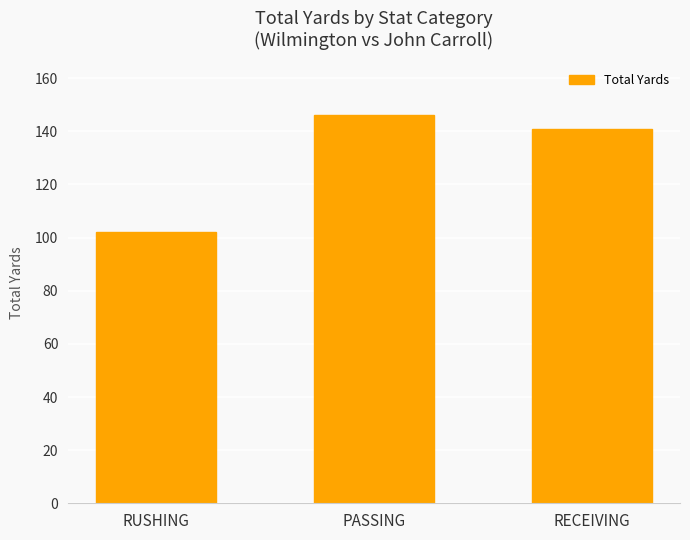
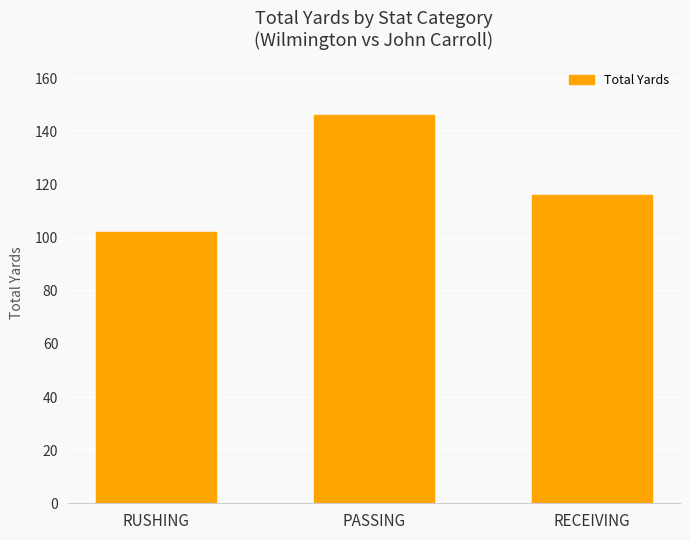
  {
    "RUSHING": 102,
    "PASSING": 146,
-   "RECEIVING": 141
+   "RECEIVING": 116
  }
